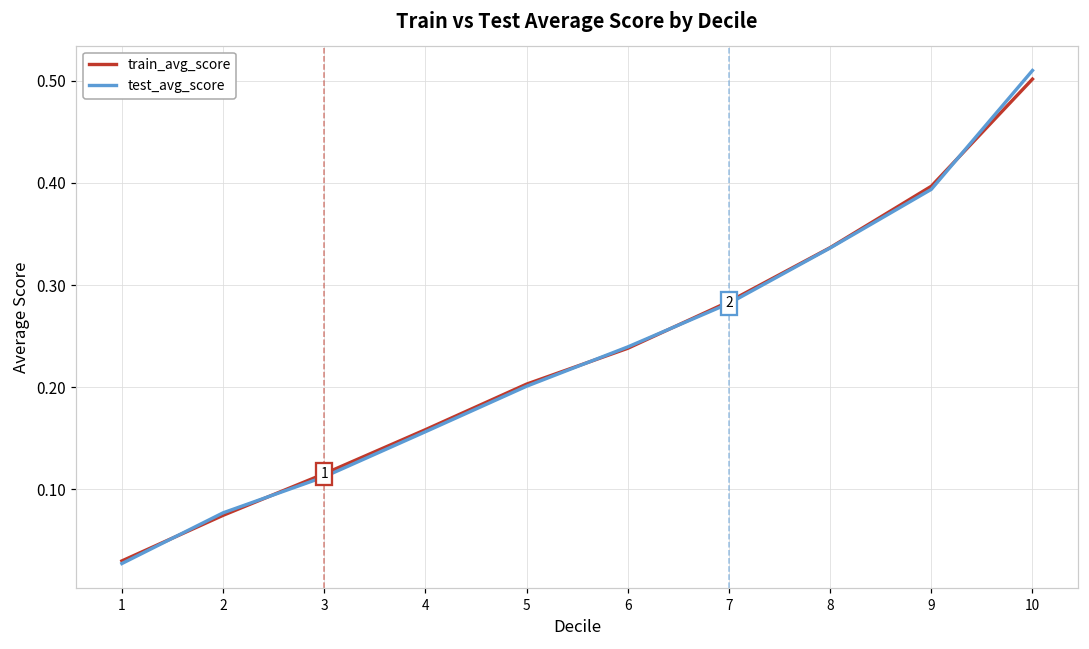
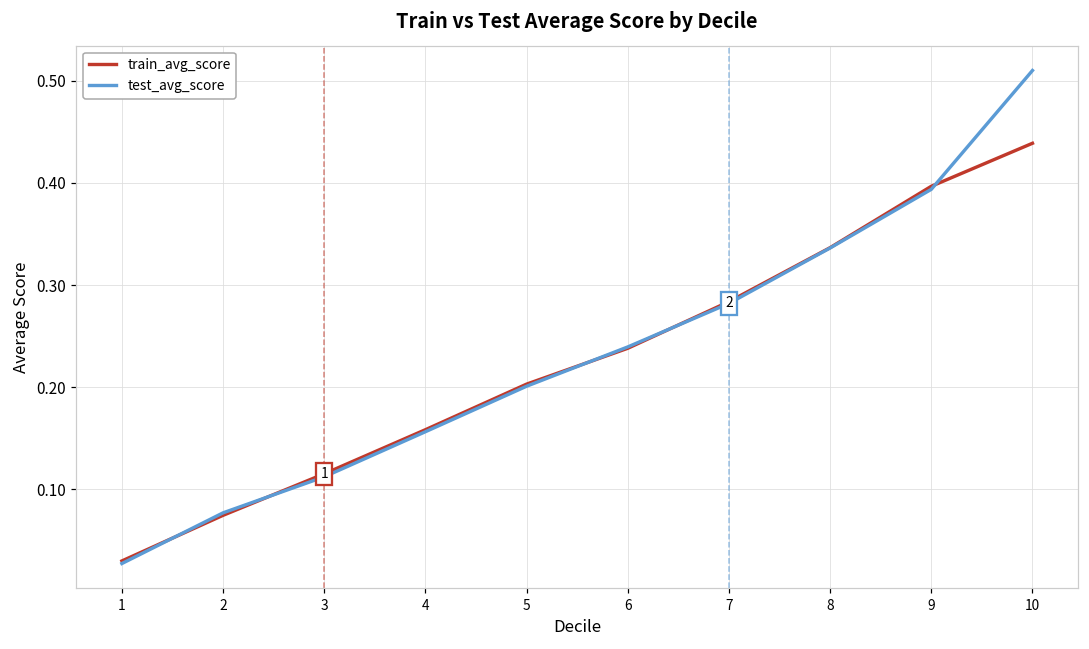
  {
    "train_avg_score": {
      "9": 0.40,
-     "10": 0.50
+     "10": 0.44
    },
    "test_avg_score": {
      "9": 0.39,
      "10": 0.51
    }
  }
